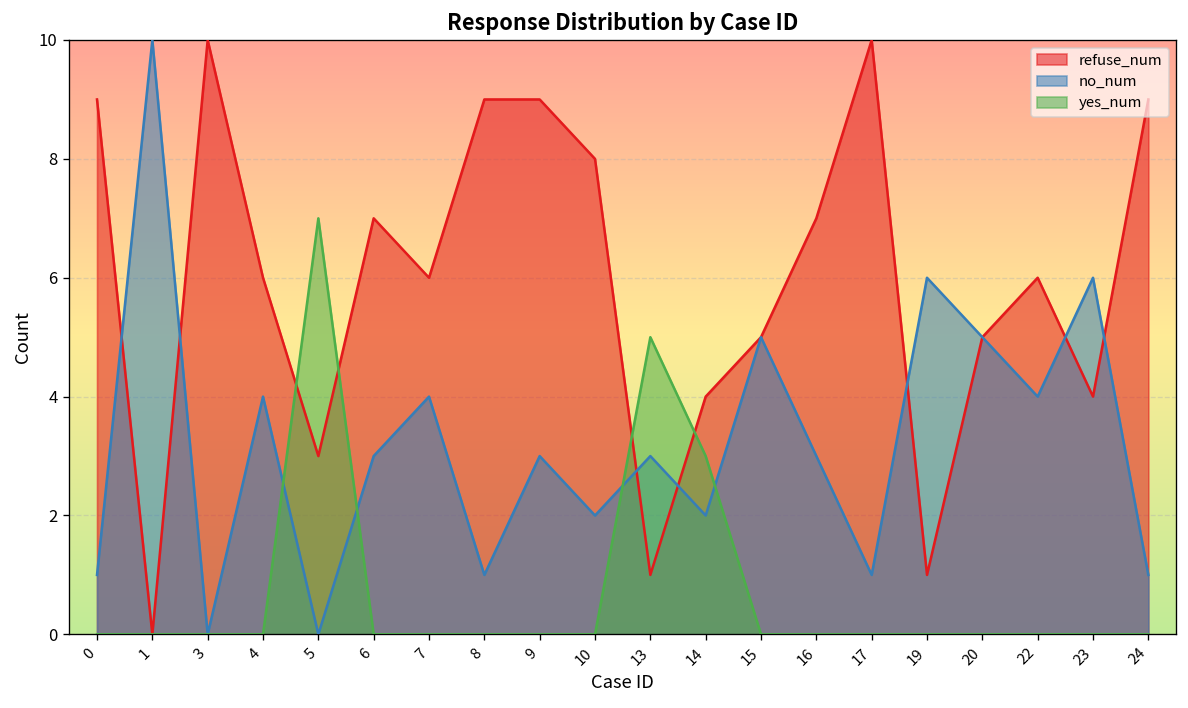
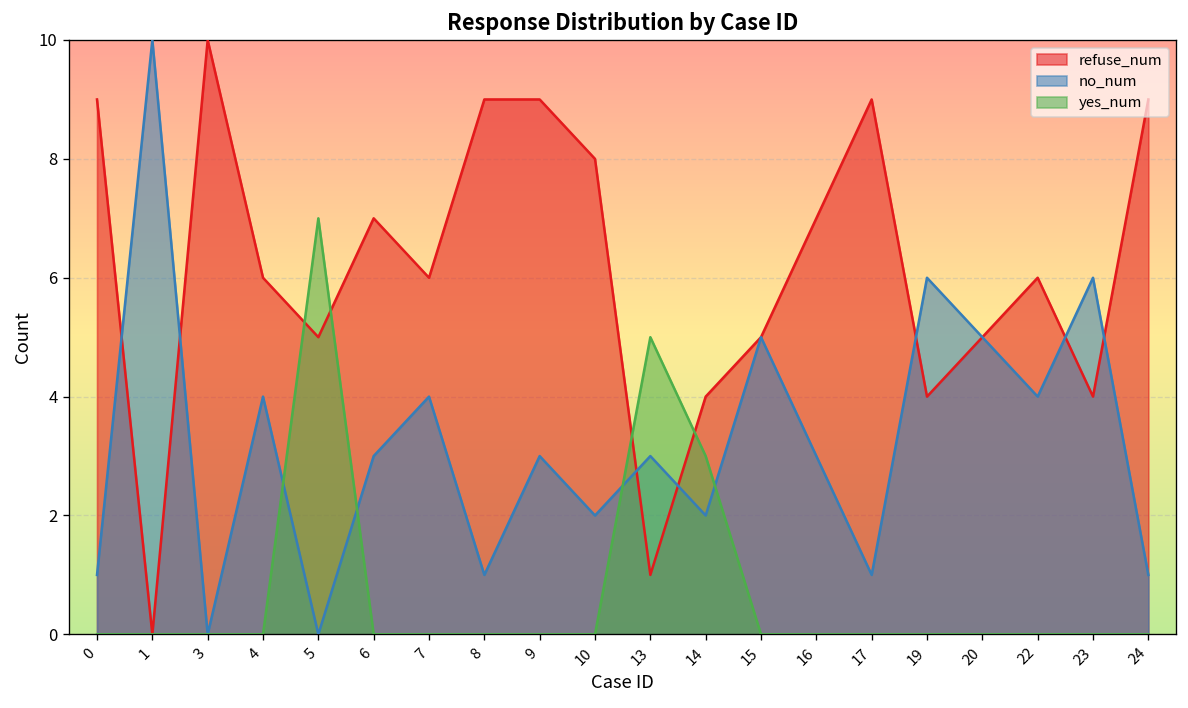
  {
    "refuse_num": {
      "0": 9,
      "3": 10,
      "4": 6,
-     "5": 3,
+     "5": 5,
      "6": 7,
      "7": 6,
      "8": 9,
      "9": 9,
      "10": 8,
      "13": 1,
      "14": 4,
      "16": 7,
-     "17": 10,
-     "19": 1,
+     "17": 9,
+     "19": 4,
      "22": 6,
      "23": 4
    },
    "no_num": {
      "0": 1,
      "1": 10,
      "4": 4,
      "5": 0,
      "6": 3,
      "7": 4,
      "8": 1,
      "9": 3,
      "10": 2,
      "13": 3,
      "14": 2,
      "16": 3,
      "17": 1,
      "19": 6,
      "22": 4,
      "23": 6,
      "24": 1
    },
    "yes_num": {
      "0": 0,
      "4": 0,
      "5": 7,
      "6": 0,
      "7": 0,
      "8": 0,
      "9": 0,
      "10": 0,
      "13": 5,
      "14": 3,
      "15": 0,
      "16": 0,
      "17": 0,
      "19": 0,
      "20": 0,
      "22": 0,
      "23": 0,
      "24": 0
    }
  }
